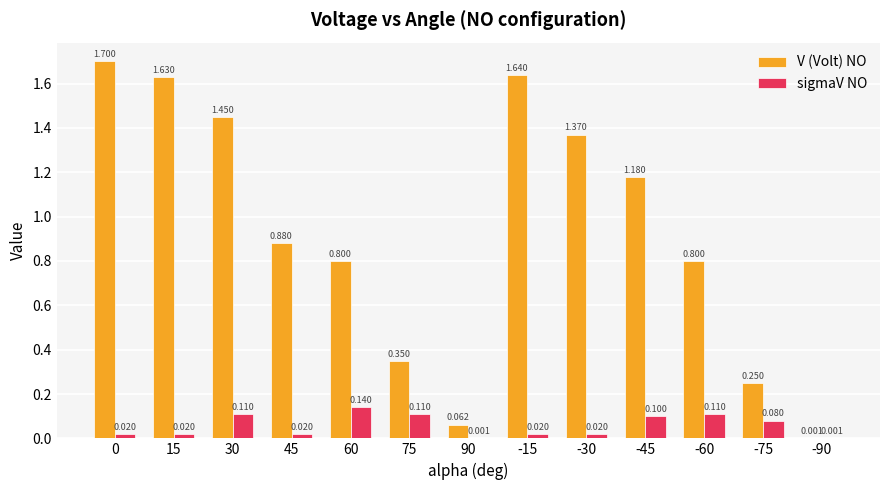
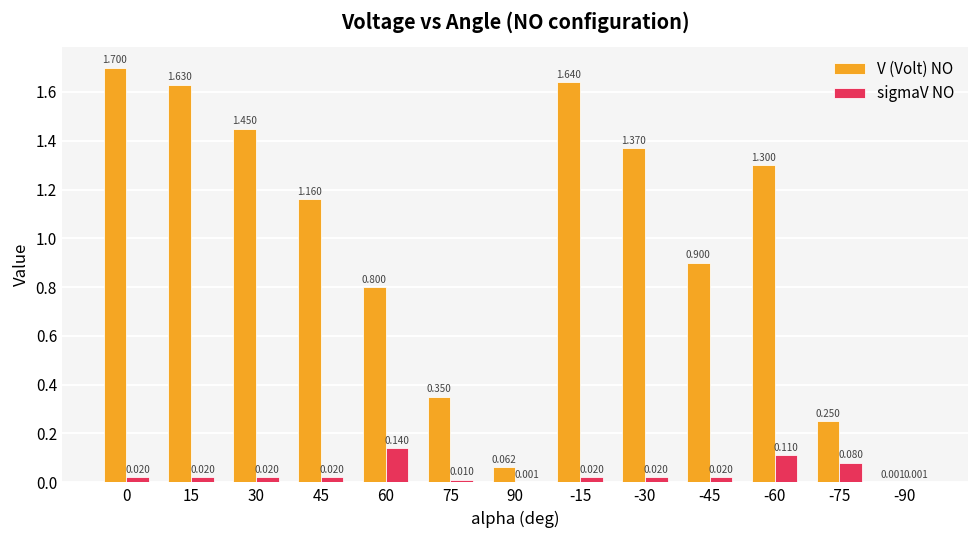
  {
    "V (Volt) NO": {
      "0": 1.700,
      "15": 1.630,
      "30": 1.450,
-     "45": 0.880,
+     "45": 1.160,
      "60": 0.800,
      "75": 0.350,
      "90": 0.062,
      "-15": 1.640,
      "-30": 1.370,
-     "-45": 1.180,
-     "-60": 0.800,
+     "-45": 0.900,
+     "-60": 1.300,
      "-75": 0.250,
      "-90": 0.001
    },
    "sigmaV NO": {
      "0": 0.020,
      "15": 0.020,
-     "30": 0.110,
+     "30": 0.020,
      "45": 0.020,
      "60": 0.140,
-     "75": 0.110,
+     "75": 0.010,
      "90": 0.001,
      "-15": 0.020,
      "-30": 0.020,
-     "-45": 0.100,
+     "-45": 0.020,
      "-60": 0.110,
      "-75": 0.080,
      "-90": 0.001
    }
  }
